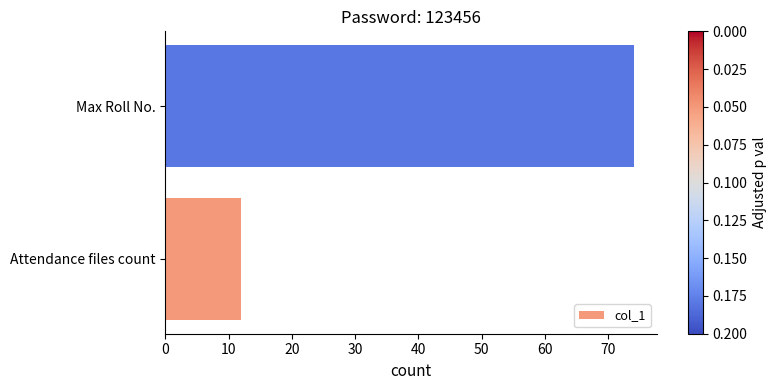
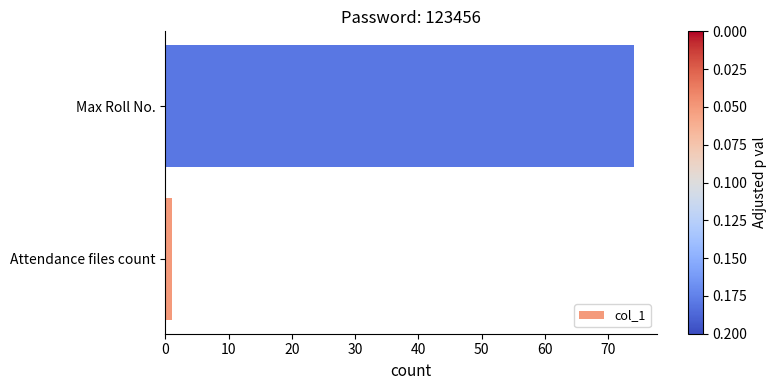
  {
    "Max Roll No.": 74,
-   "Attendance files count": 12
+   "Attendance files count": 1
  }
